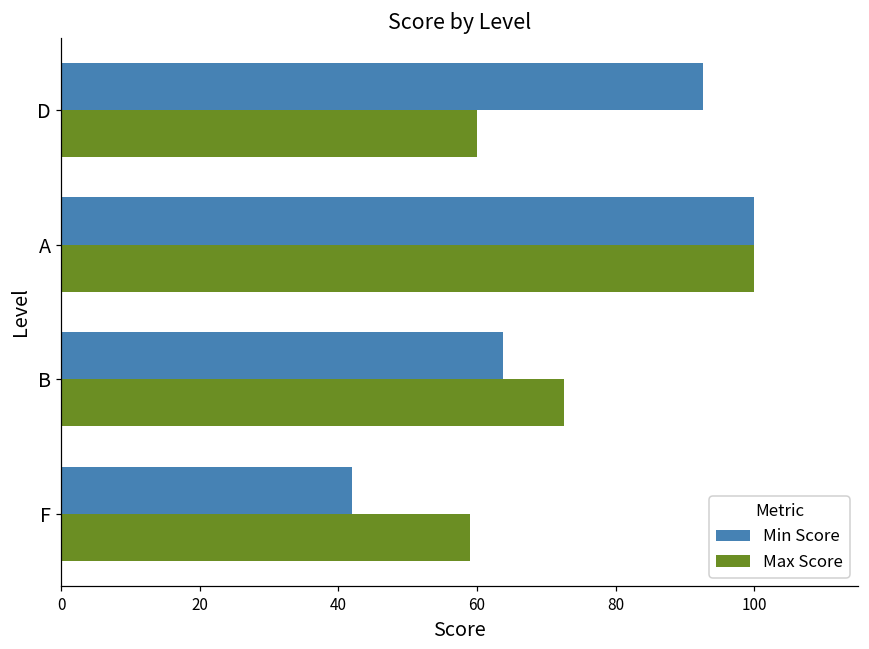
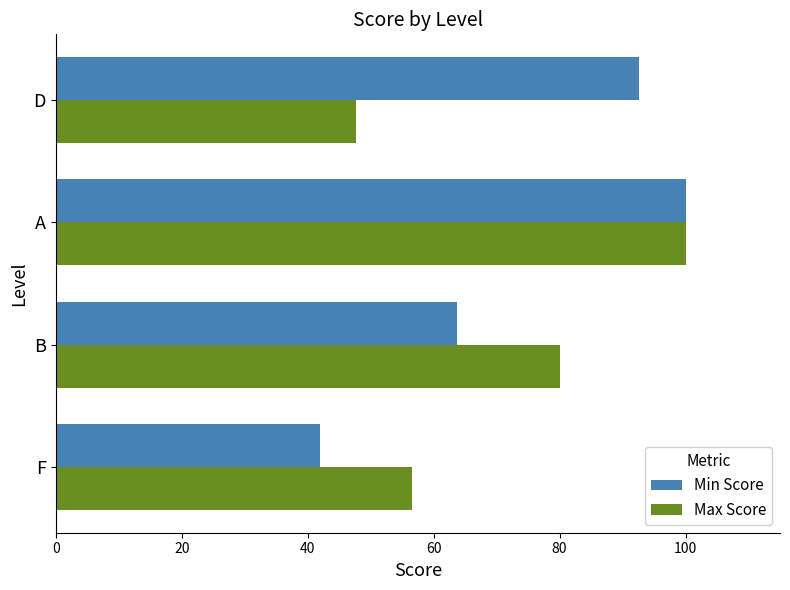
  {
    "Min Score": {
      "D": 93,
      "A": 100,
      "B": 64,
      "F": 42
    },
    "Max Score": {
-     "D": 60,
+     "D": 48,
      "A": 100,
-     "B": 73,
-     "F": 59
+     "B": 80,
+     "F": 57
    }
  }
